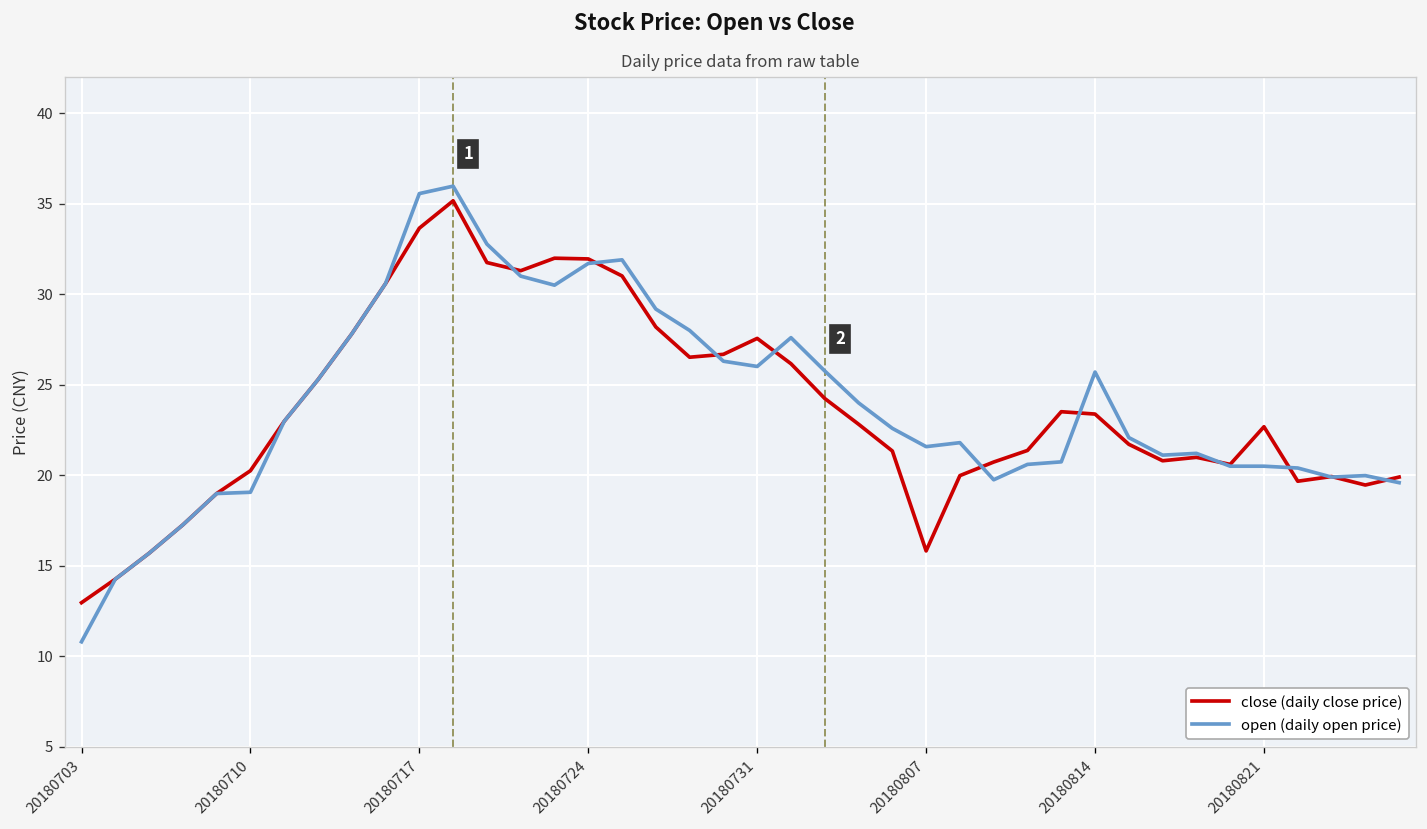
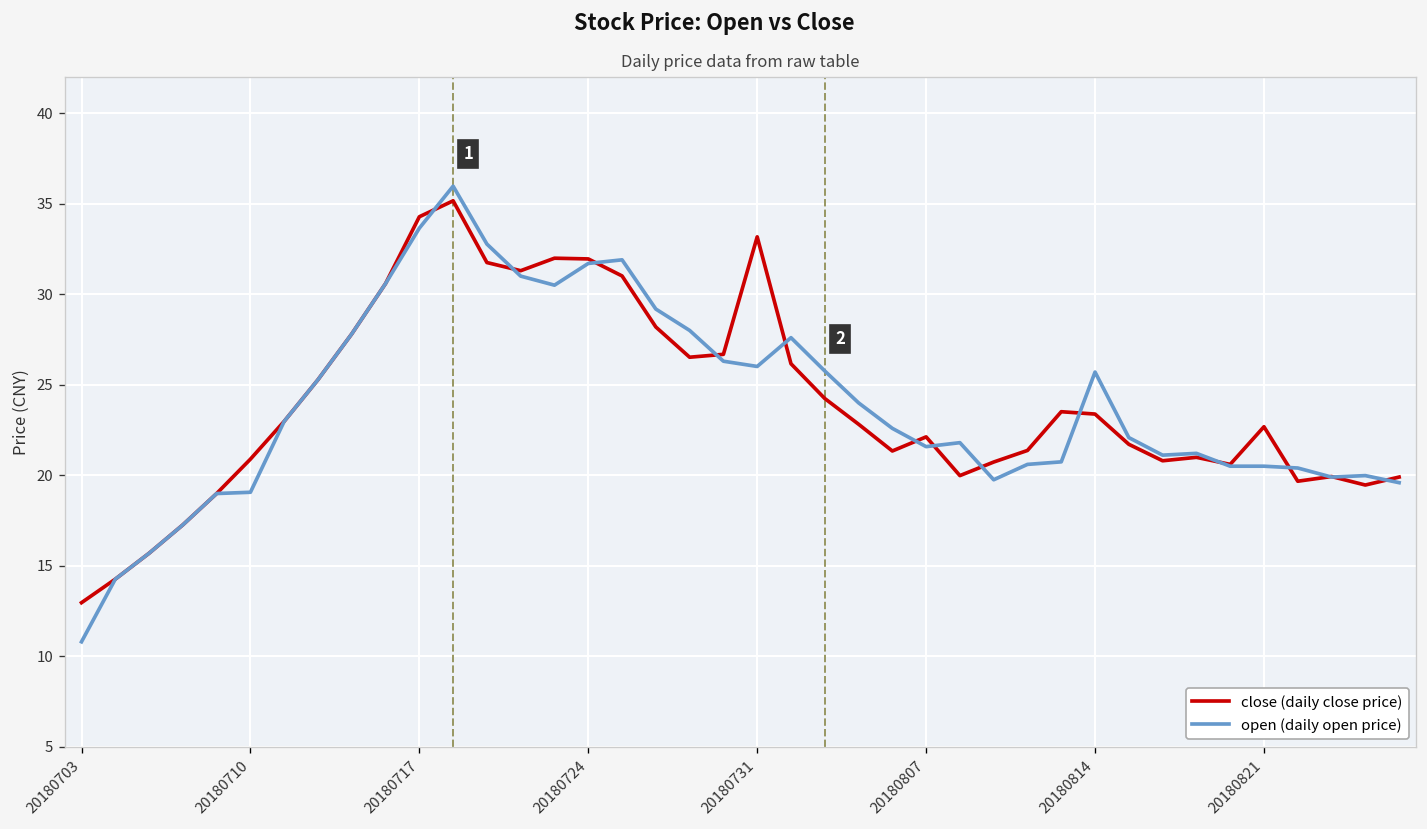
  {
    "close (daily close price)": {
      "20180703": 13.0,
-     "20180710": 20.3,
-     "20180717": 33.7,
+     "20180710": 20.9,
+     "20180717": 34.3,
      "20180724": 32.0,
-     "20180731": 27.6,
-     "20180807": 15.8,
+     "20180731": 33.2,
+     "20180807": 22.1,
      "20180814": 23.4,
      "20180821": 22.7
    },
    "open (daily open price)": {
      "20180703": 10.8,
      "20180710": 19.1,
-     "20180717": 35.6,
+     "20180717": 33.7,
      "20180724": 31.7,
      "20180731": 26.0,
      "20180807": 21.6,
      "20180814": 25.7,
      "20180821": 20.5
    }
  }
